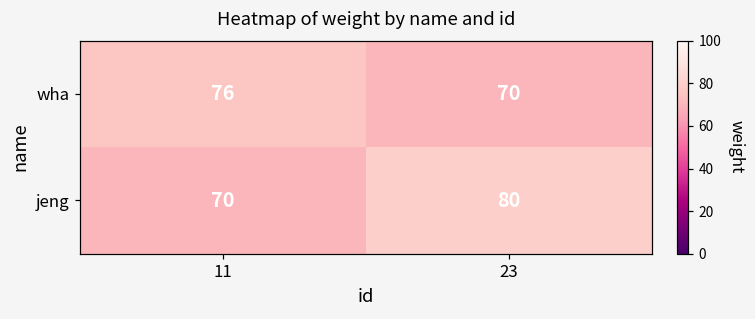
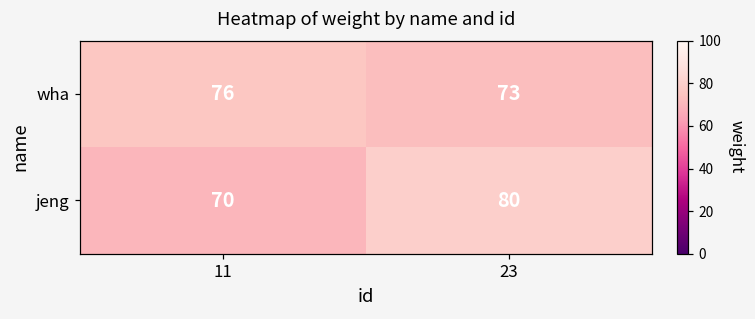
  {
    "wha": {
      "11": 76,
-     "23": 70
+     "23": 73
    },
    "jeng": {
      "11": 70,
      "23": 80
    }
  }
